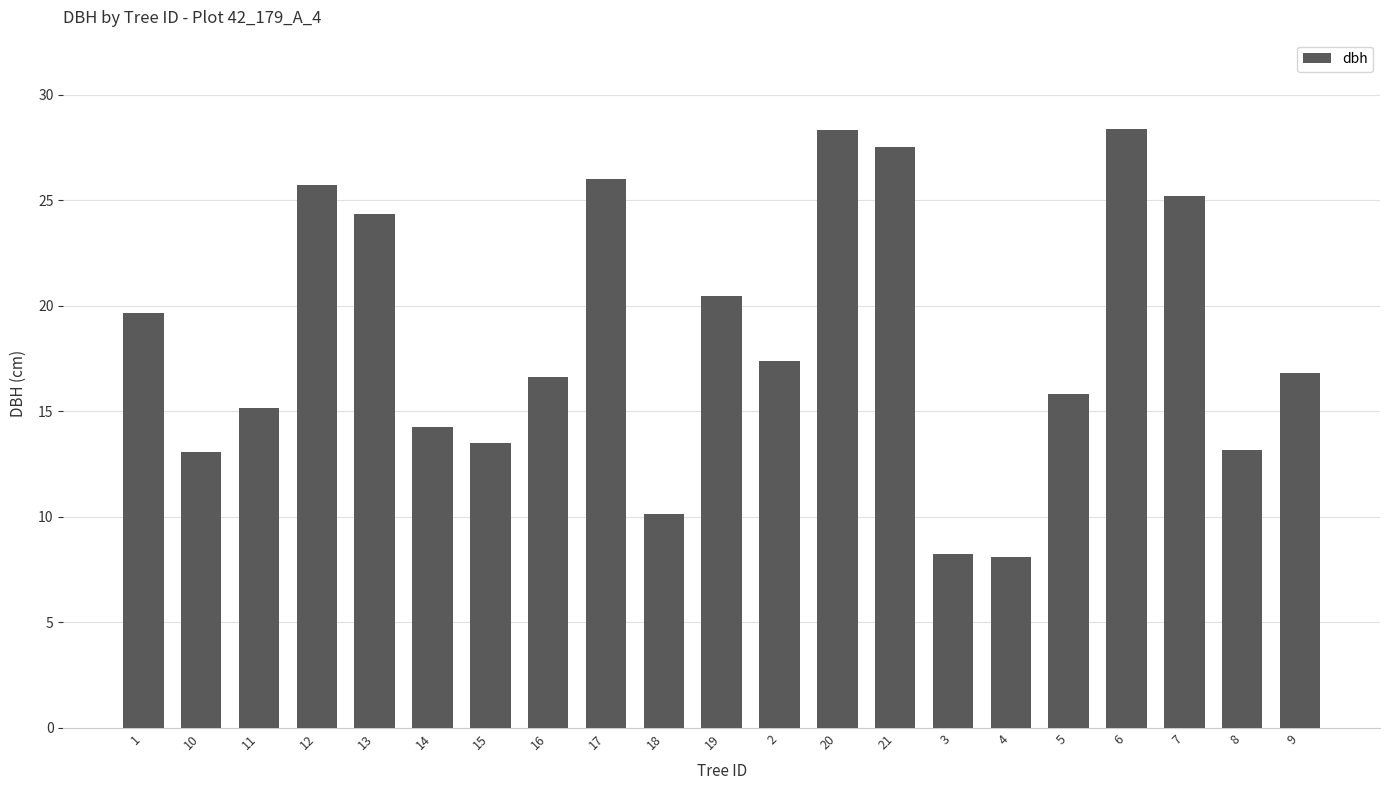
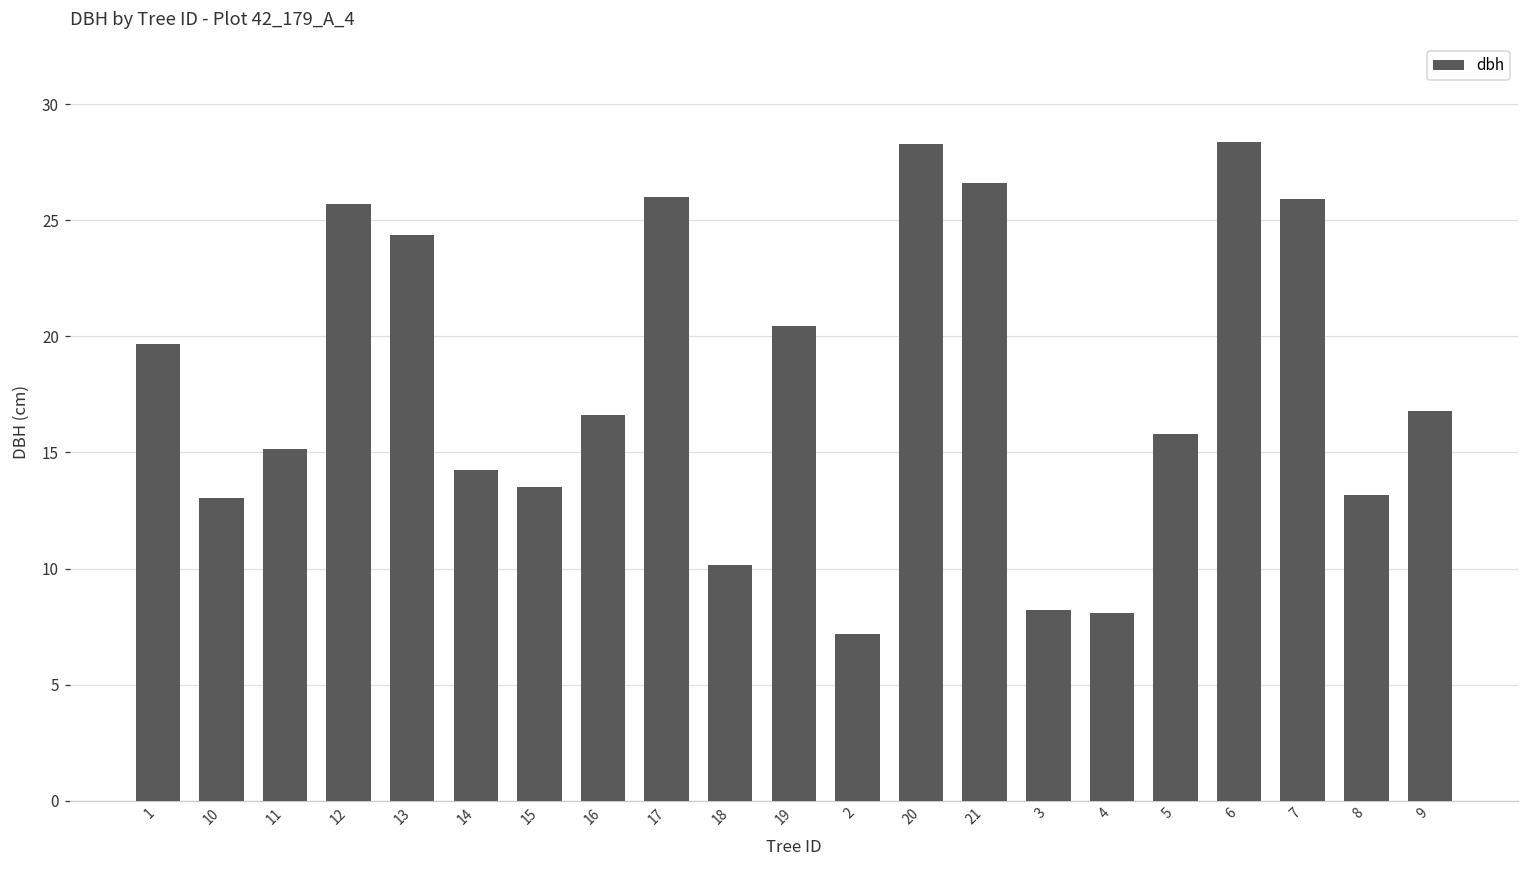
  {
    "1": 19.7,
    "10": 13.1,
    "11": 15.2,
    "12": 25.7,
    "13": 24.4,
    "14": 14.3,
    "15": 13.5,
    "16": 16.6,
    "17": 26.0,
    "18": 10.1,
    "19": 20.5,
-   "2": 17.4,
+   "2": 7.2,
    "20": 28.3,
-   "21": 27.5,
+   "21": 26.6,
    "3": 8.2,
    "4": 8.1,
    "5": 15.8,
    "6": 28.4,
-   "7": 25.2,
+   "7": 25.9,
    "8": 13.2,
    "9": 16.8
  }
